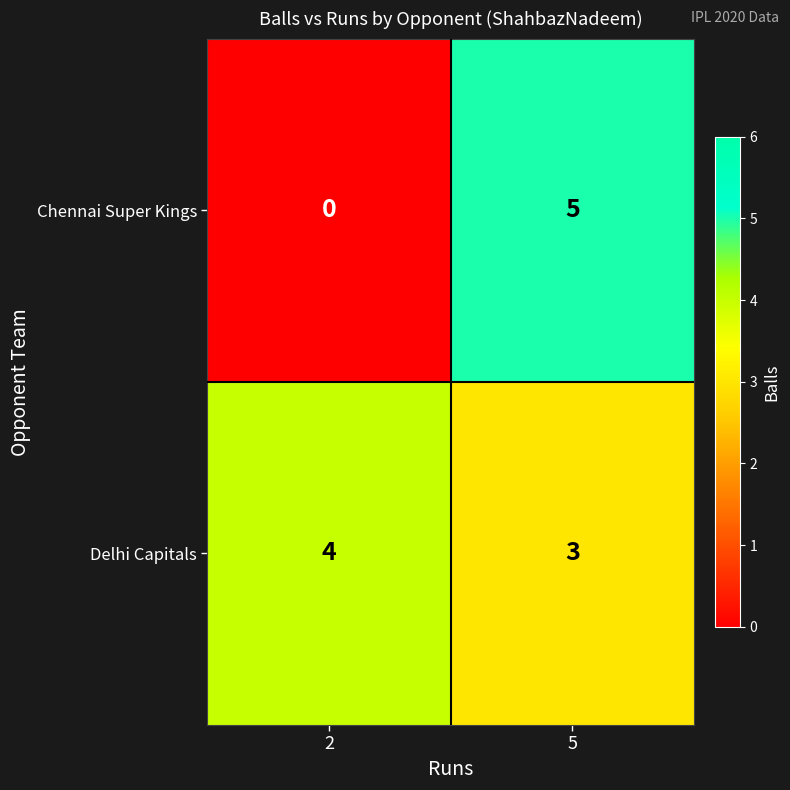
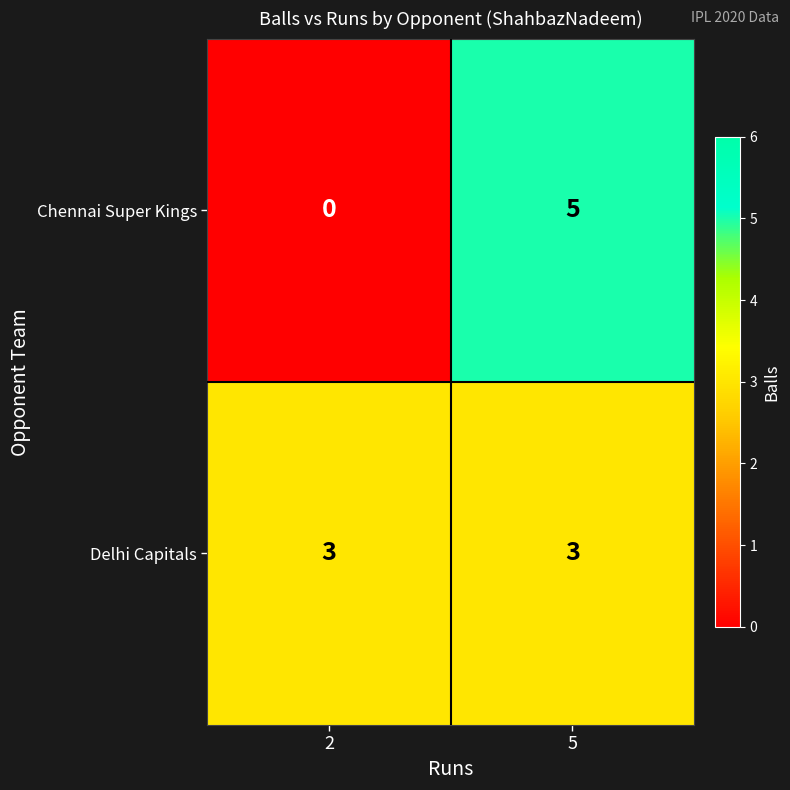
  {
    "Chennai Super Kings": {
      "2": 0,
      "5": 5
    },
    "Delhi Capitals": {
-     "2": 4,
+     "2": 3,
      "5": 3
    }
  }
